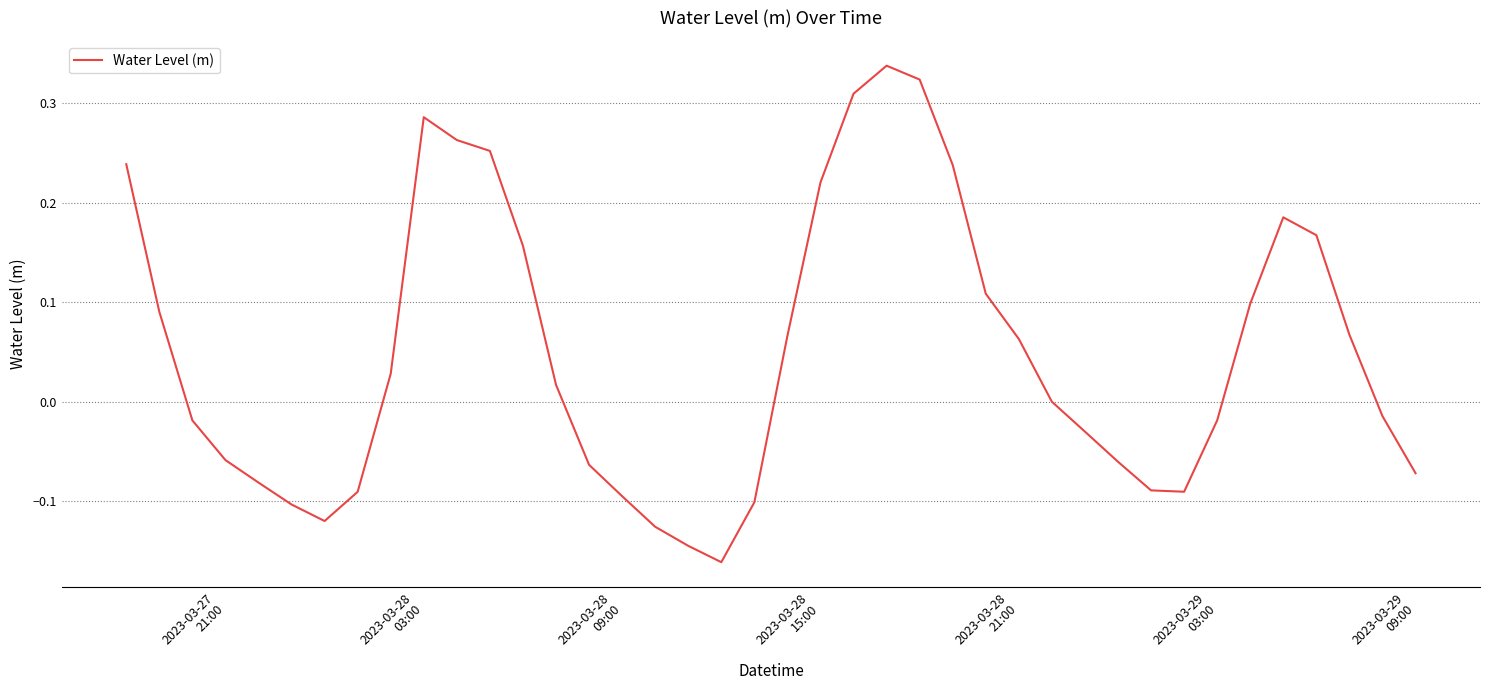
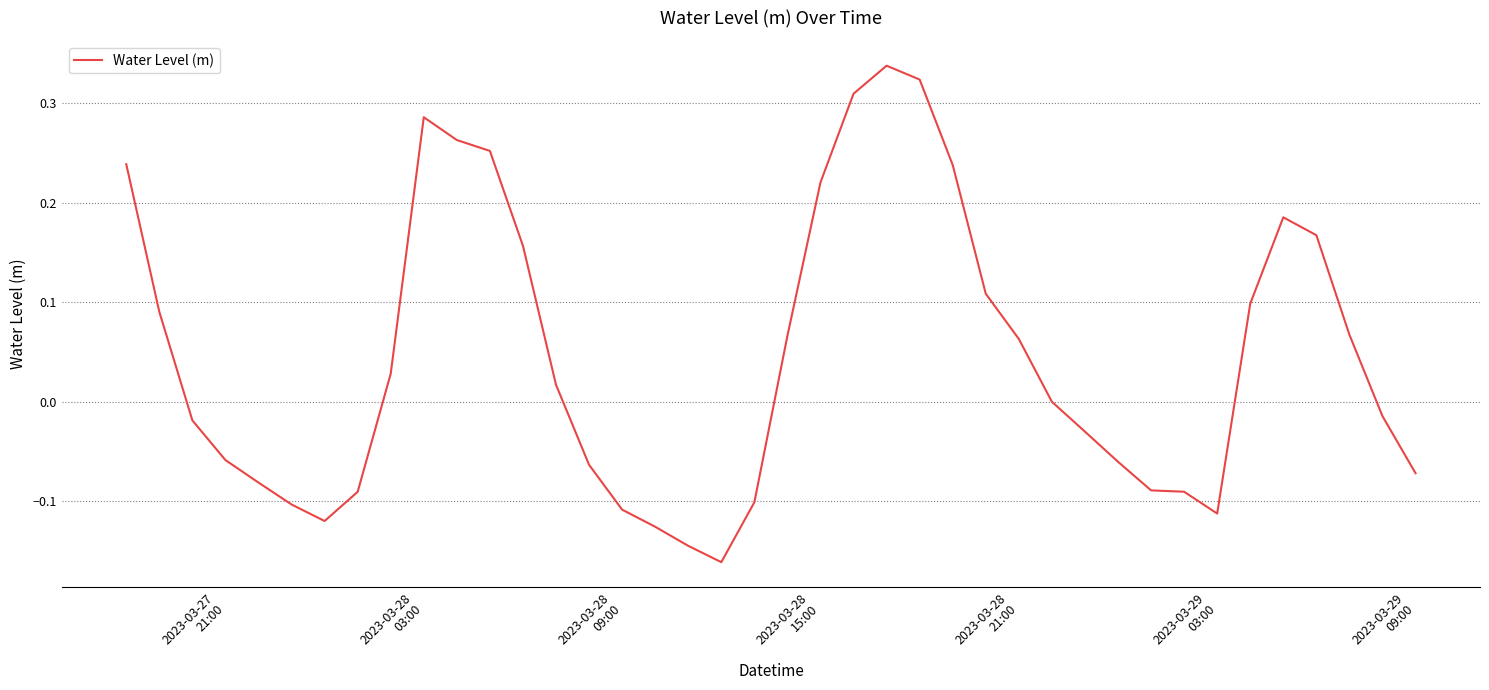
  {
    "2023-03-27 21:00": -0.06,
    "2023-03-28 03:00": 0.29,
-   "2023-03-28 09:00": -0.09,
+   "2023-03-28 09:00": -0.11,
    "2023-03-28 15:00": 0.22,
    "2023-03-28 21:00": 0.06,
-   "2023-03-29 03:00": -0.02,
+   "2023-03-29 03:00": -0.11,
    "2023-03-29 09:00": -0.07
  }
